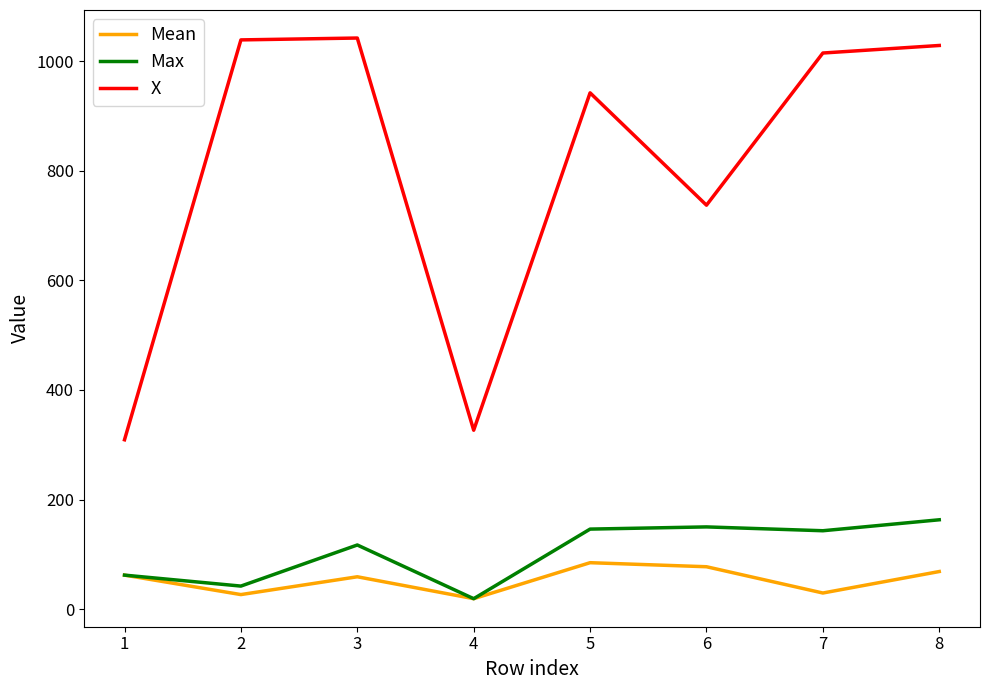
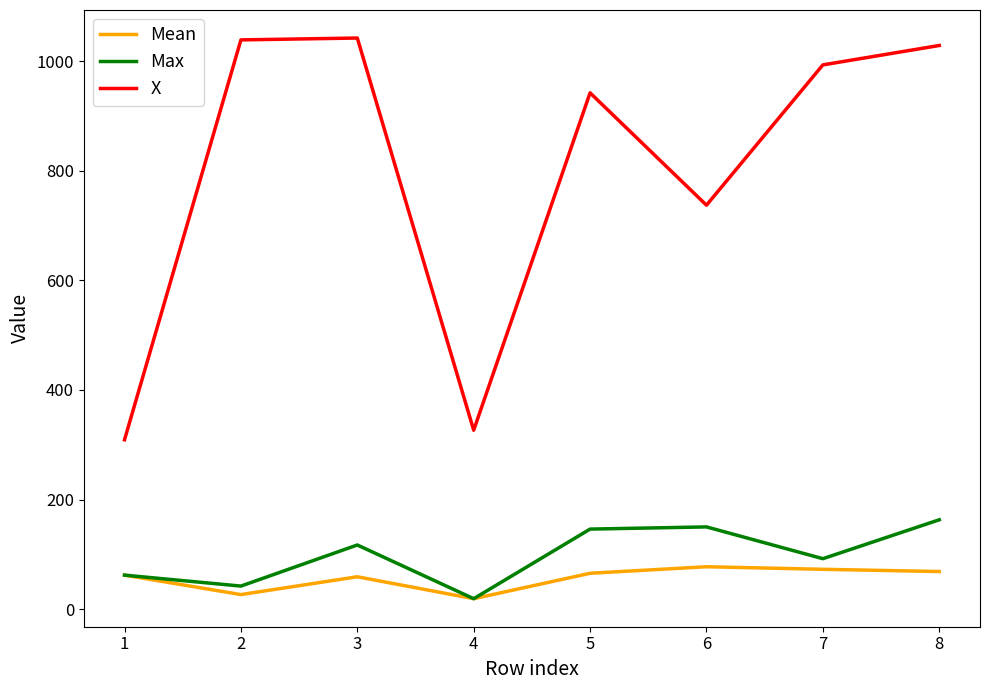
  {
    "Mean": {
      "2": 30,
      "3": 60,
-     "5": 80,
+     "5": 70,
      "6": 80,
-     "7": 30,
+     "7": 70,
      "8": 70
    },
    "Max": {
      "2": 40,
      "3": 120,
      "5": 150,
      "6": 150,
-     "7": 140,
+     "7": 90,
      "8": 160
    },
    "X": {
      "1": 310,
      "2": 1040,
      "3": 1040,
      "4": 330,
      "5": 940,
      "6": 740,
-     "7": 1010,
+     "7": 990,
      "8": 1030
    }
  }
